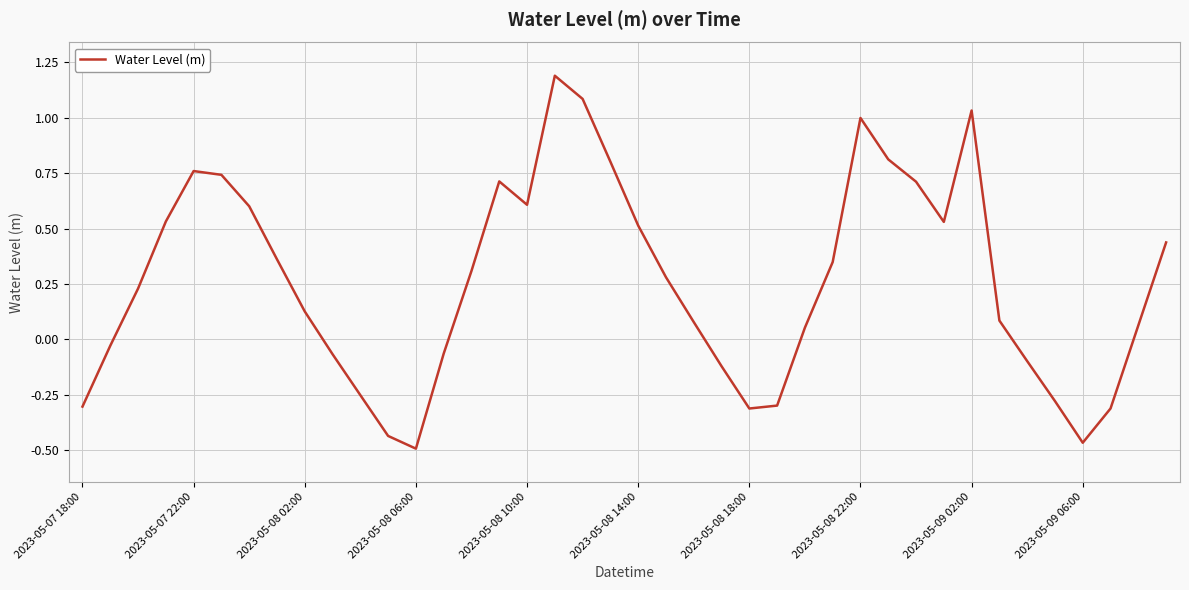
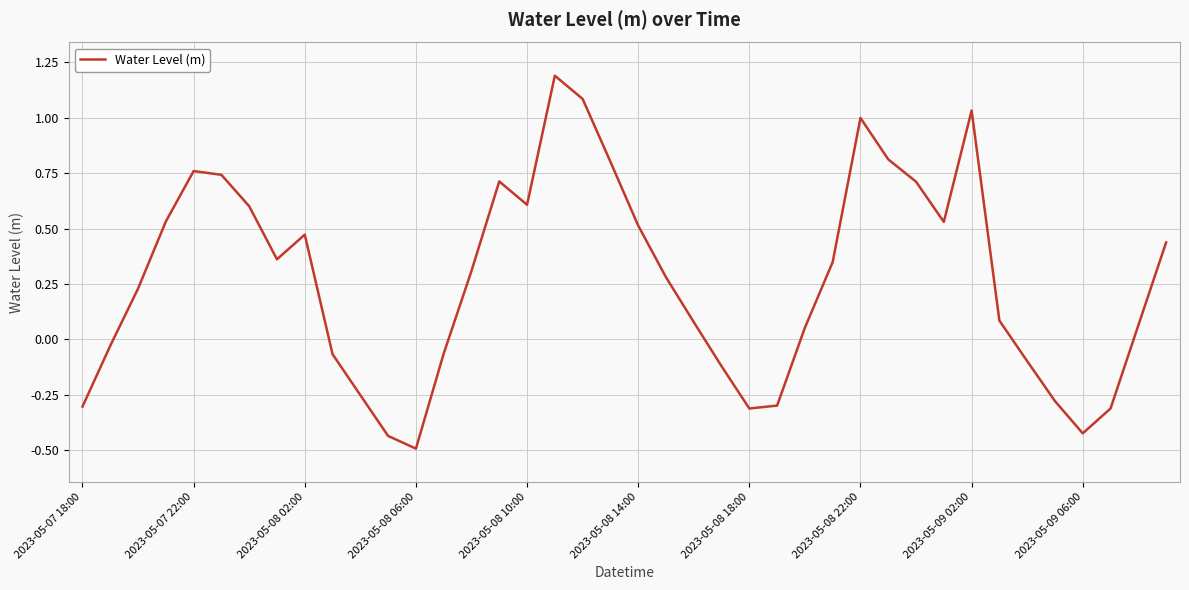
  {
    "2023-05-07 18:00": -0.30,
    "2023-05-07 22:00": 0.76,
-   "2023-05-08 02:00": 0.13,
+   "2023-05-08 02:00": 0.47,
    "2023-05-08 06:00": -0.49,
    "2023-05-08 10:00": 0.61,
    "2023-05-08 14:00": 0.51,
    "2023-05-08 18:00": -0.31,
    "2023-05-08 22:00": 1.00,
    "2023-05-09 02:00": 1.03,
-   "2023-05-09 06:00": -0.47
+   "2023-05-09 06:00": -0.43
  }
